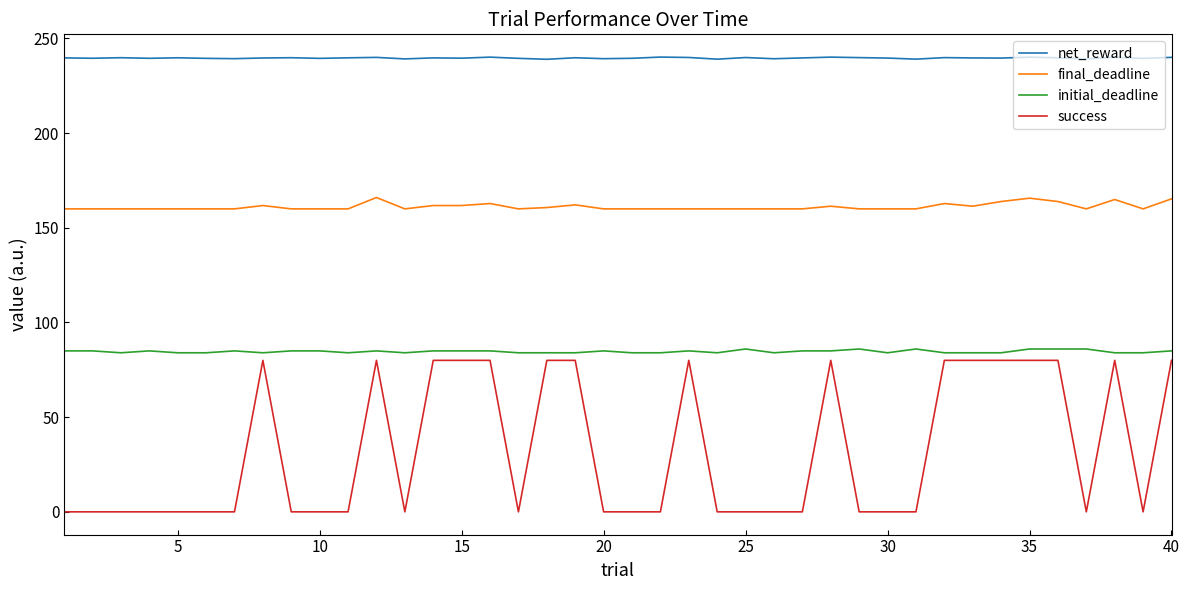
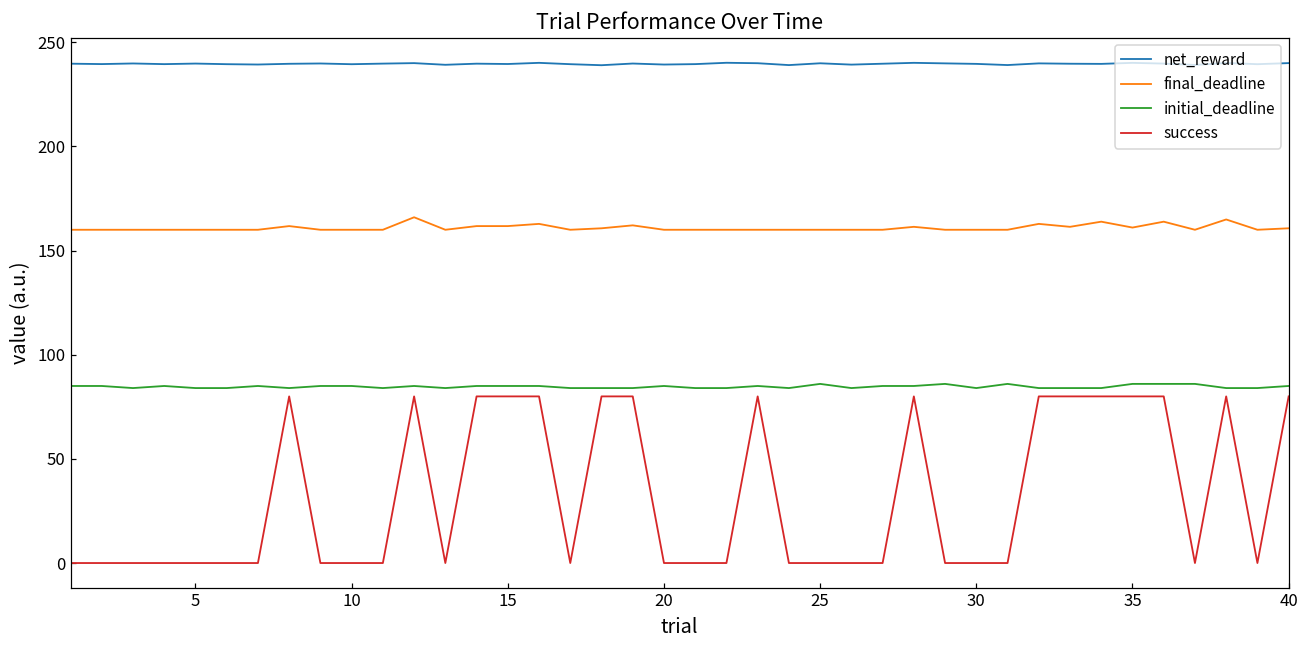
  {
    "net_reward": {
      "5": 240,
      "10": 239,
      "15": 240,
      "20": 239,
      "25": 240,
      "30": 240,
      "40": 240
    },
    "final_deadline": {
      "5": 160,
      "10": 160,
      "15": 162,
      "20": 160,
      "25": 160,
      "30": 160,
-     "35": 166,
-     "40": 165
+     "35": 161,
+     "40": 161
    },
    "initial_deadline": {
      "5": 84,
      "10": 85,
      "15": 85,
      "20": 85,
      "25": 86,
      "30": 84,
      "35": 86,
      "40": 85
    },
    "success": {
      "5": 0,
      "10": 0,
      "15": 80,
      "20": 0,
      "25": 0,
      "30": 0,
      "35": 80,
      "40": 80
    }
  }
